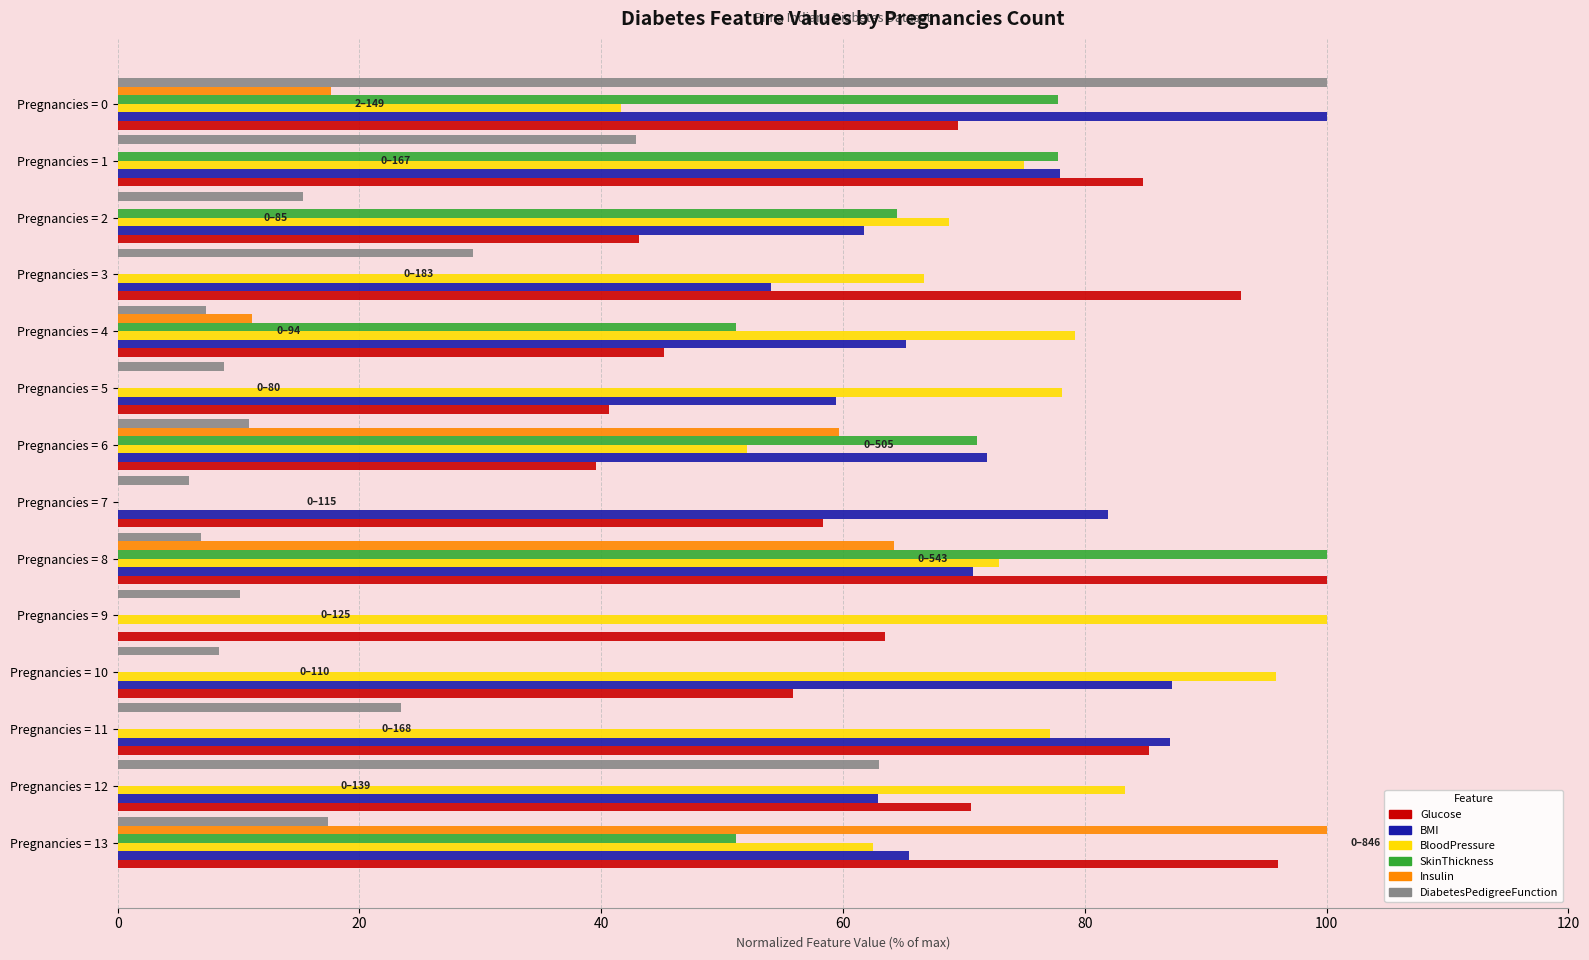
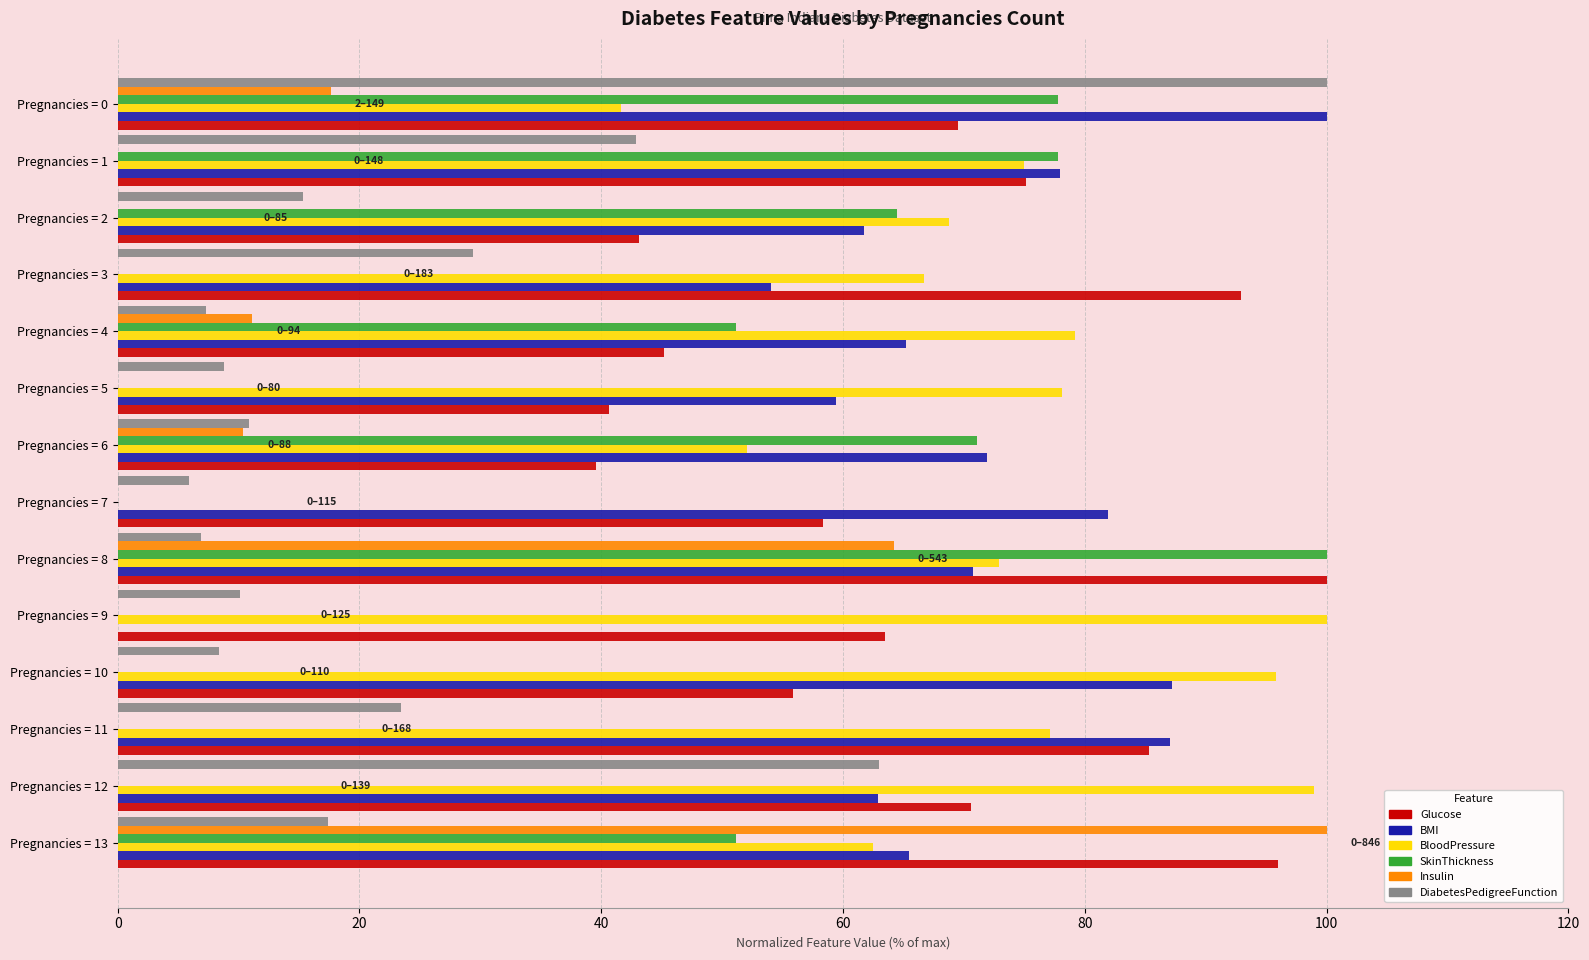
  {
    "Glucose": {
-     "Pregnancies = 1": 167
+     "Pregnancies = 1": 148
    },
    "BMI": {
      "Pregnancies = 0": 100.0,
      "Pregnancies = 1": 78.0,
      "Pregnancies = 2": 61.7,
      "Pregnancies = 3": 54.1,
      "Pregnancies = 4": 65.2,
      "Pregnancies = 5": 59.4,
      "Pregnancies = 6": 71.9,
      "Pregnancies = 7": 81.9,
      "Pregnancies = 8": 70.8,
      "Pregnancies = 9": 0.0,
      "Pregnancies = 10": 87.2,
      "Pregnancies = 11": 87.0,
      "Pregnancies = 12": 62.9,
      "Pregnancies = 13": 65.4
    },
    "BloodPressure": {
      "Pregnancies = 2": 68.8,
      "Pregnancies = 4": 79.2,
      "Pregnancies = 7": 0.0,
-     "Pregnancies = 12": 83.3,
+     "Pregnancies = 12": 99.0,
      "Pregnancies = 13": 62.5
    },
    "SkinThickness": {
      "Pregnancies = 0": 77.8,
      "Pregnancies = 1": 77.8,
      "Pregnancies = 3": 0.0,
      "Pregnancies = 5": 0.0,
      "Pregnancies = 6": 71.1,
      "Pregnancies = 7": 0.0,
      "Pregnancies = 8": 100.0,
      "Pregnancies = 9": 0.0,
      "Pregnancies = 10": 0.0,
      "Pregnancies = 11": 0.0,
      "Pregnancies = 12": 0.0,
      "Pregnancies = 13": 51.1
    },
    "Insulin": {
-     "Pregnancies = 6": 505
+     "Pregnancies = 6": 88
    },
    "DiabetesPedigreeFunction": {
      "Pregnancies = 0": 100.0,
      "Pregnancies = 1": 42.8,
      "Pregnancies = 2": 15.3,
      "Pregnancies = 3": 29.4,
      "Pregnancies = 4": 7.3,
      "Pregnancies = 5": 8.8,
      "Pregnancies = 6": 10.8,
      "Pregnancies = 7": 5.9,
      "Pregnancies = 8": 6.9,
      "Pregnancies = 9": 10.1,
      "Pregnancies = 10": 8.3,
      "Pregnancies = 11": 23.5,
      "Pregnancies = 12": 63.0,
      "Pregnancies = 13": 17.4
    }
  }
